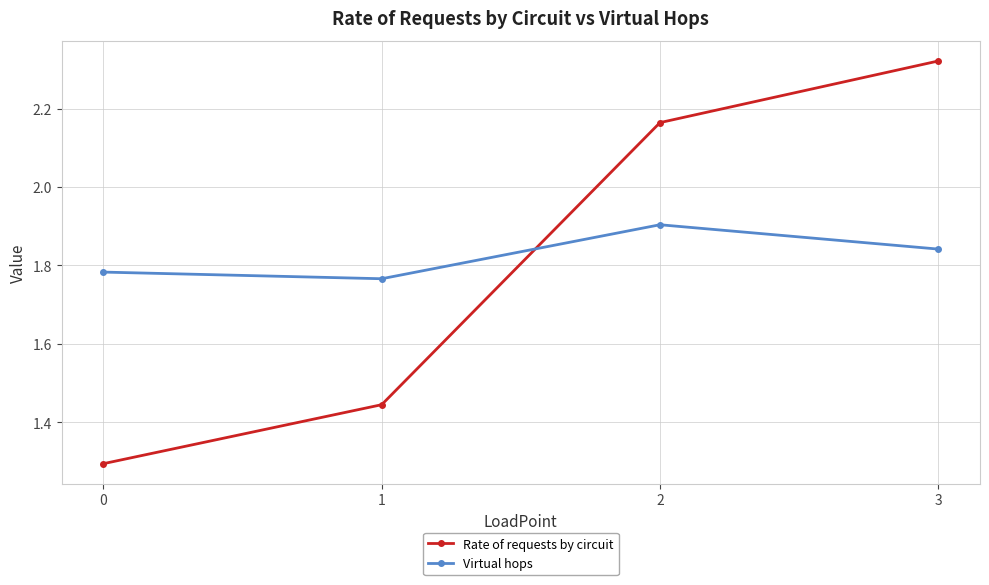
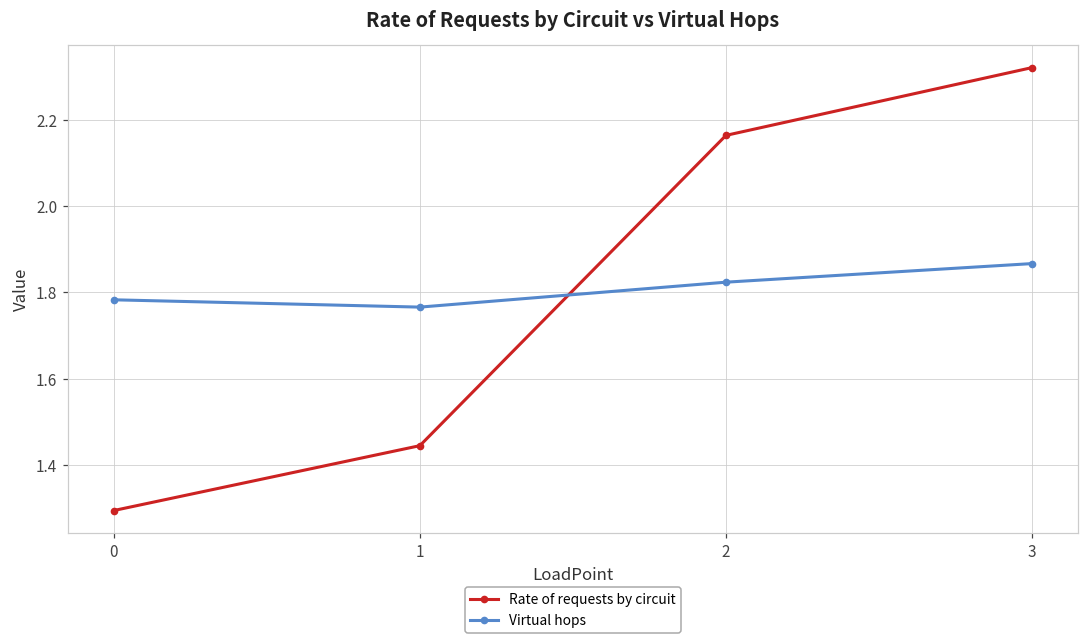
  {
    "Rate of requests by circuit": {
      "0": 1.29,
      "1": 1.45,
      "2": 2.16,
      "3": 2.32
    },
    "Virtual hops": {
      "0": 1.78,
      "1": 1.77,
-     "2": 1.90,
-     "3": 1.84
+     "2": 1.82,
+     "3": 1.87
    }
  }
